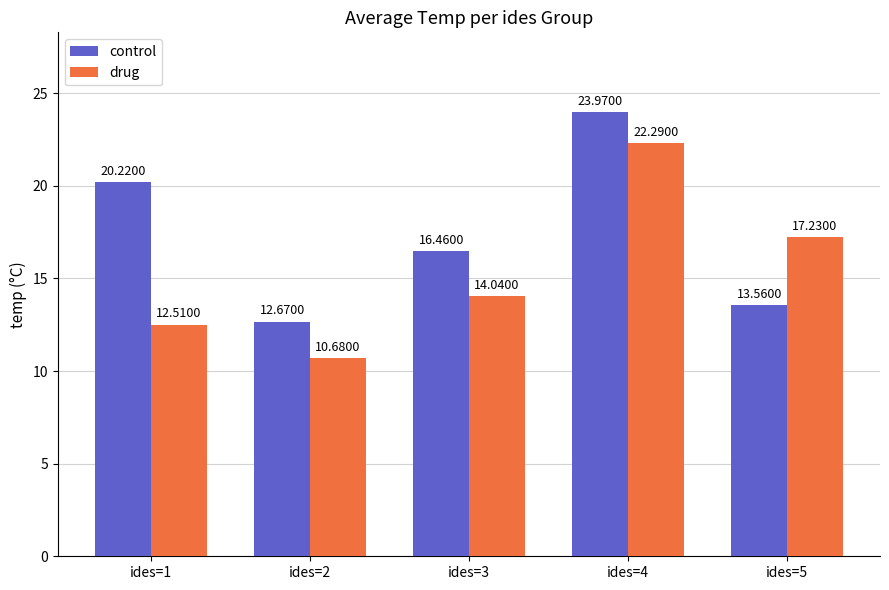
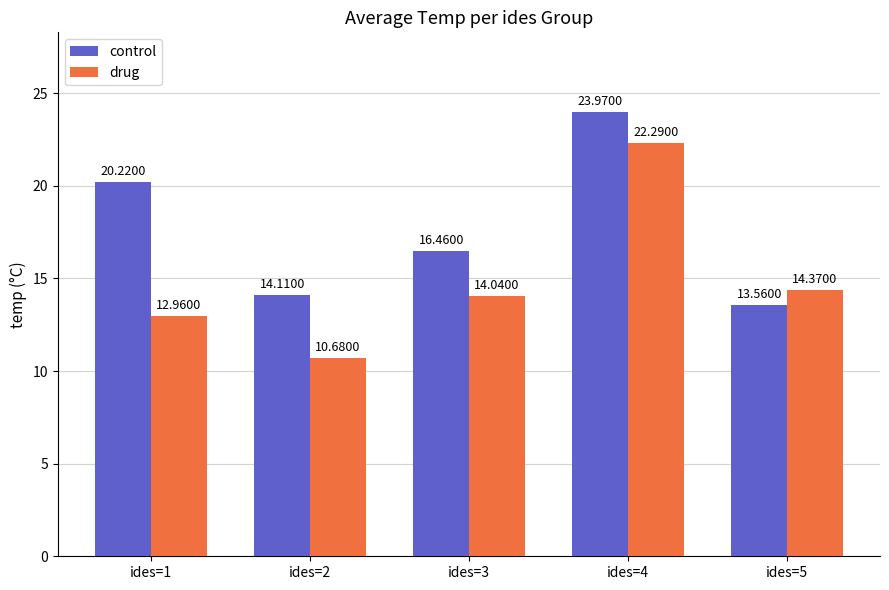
  {
    "control": {
      "ides=1": 20.2200,
-     "ides=2": 12.6700,
+     "ides=2": 14.1100,
      "ides=3": 16.4600,
      "ides=4": 23.9700,
      "ides=5": 13.5600
    },
    "drug": {
-     "ides=1": 12.5100,
+     "ides=1": 12.9600,
      "ides=2": 10.6800,
      "ides=3": 14.0400,
      "ides=4": 22.2900,
-     "ides=5": 17.2300
+     "ides=5": 14.3700
    }
  }
